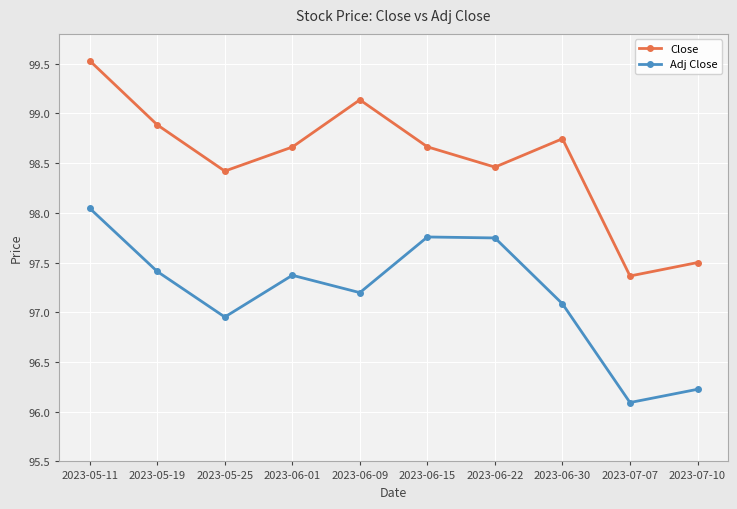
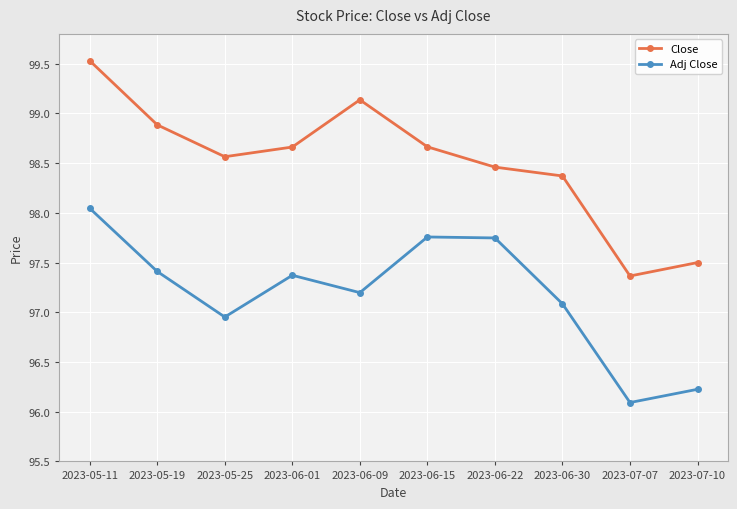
  {
    "Close": {
      "2023-05-11": 99.5,
      "2023-05-19": 98.9,
-     "2023-05-25": 98.4,
+     "2023-05-25": 98.6,
      "2023-06-01": 98.7,
      "2023-06-09": 99.1,
      "2023-06-15": 98.7,
      "2023-06-22": 98.5,
-     "2023-06-30": 98.7,
+     "2023-06-30": 98.4,
      "2023-07-07": 97.4,
      "2023-07-10": 97.5
    },
    "Adj Close": {
      "2023-05-11": 98.0,
      "2023-05-19": 97.4,
      "2023-05-25": 97.0,
      "2023-06-01": 97.4,
      "2023-06-09": 97.2,
      "2023-06-15": 97.8,
      "2023-06-22": 97.7,
      "2023-06-30": 97.1,
      "2023-07-07": 96.1,
      "2023-07-10": 96.2
    }
  }
